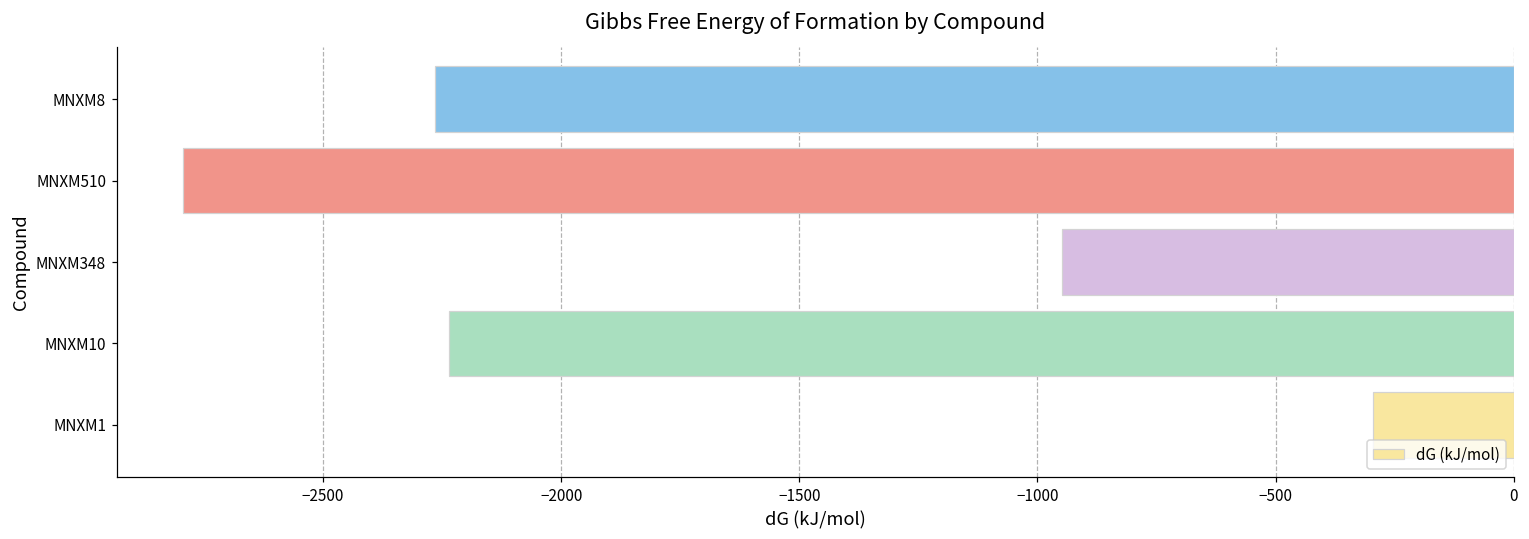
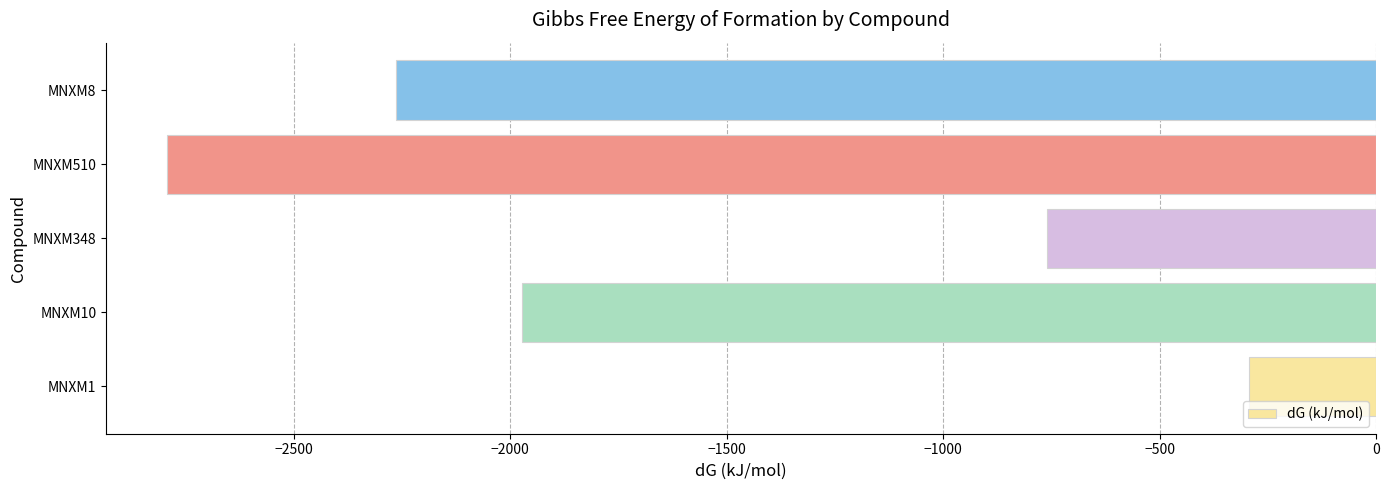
  {
    "MNXM8": -2260,
    "MNXM510": -2790,
-   "MNXM348": -950,
-   "MNXM10": -2240,
+   "MNXM348": -760,
+   "MNXM10": -1970,
    "MNXM1": -290
  }
